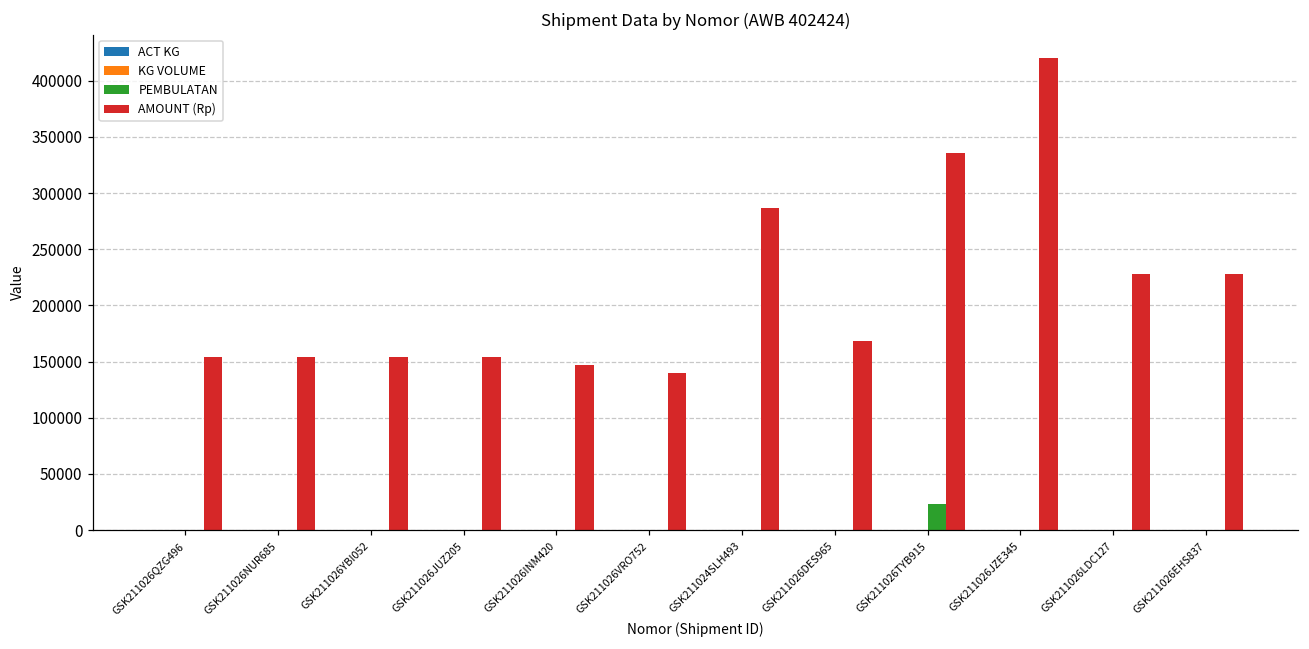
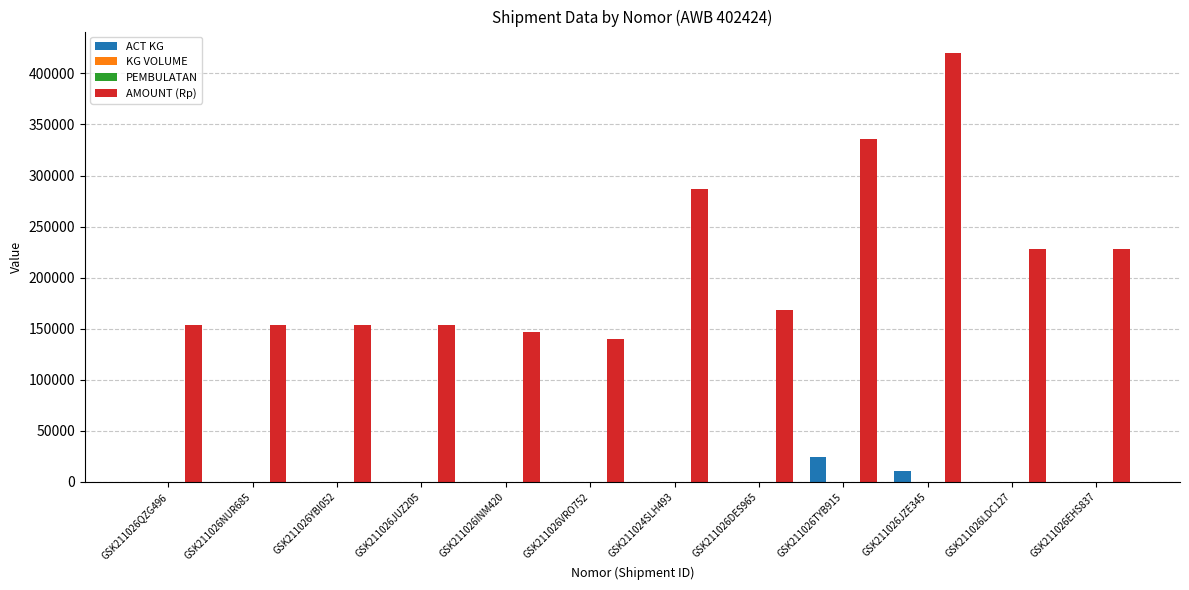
  {
    "ACT KG": {
-     "GSK211026TYB915": 0,
-     "GSK211026JZE345": 0
+     "GSK211026TYB915": 24000,
+     "GSK211026JZE345": 11000
    },
    "PEMBULATAN": {
-     "GSK211026TYB915": 23000
+     "GSK211026TYB915": 0
    },
    "AMOUNT (Rp)": {
      "GSK211026QZG496": 154000,
      "GSK211026NUR685": 154000,
      "GSK211026YBI052": 154000,
      "GSK211026JUZ205": 154000,
      "GSK211026INM420": 147000,
      "GSK211026VRO752": 140000,
      "GSK211024SLH493": 287000,
      "GSK211026DES965": 168000,
      "GSK211026TYB915": 336000,
      "GSK211026JZE345": 420000,
      "GSK211026LDC127": 228000,
      "GSK211026EHS837": 228000
    }
  }
